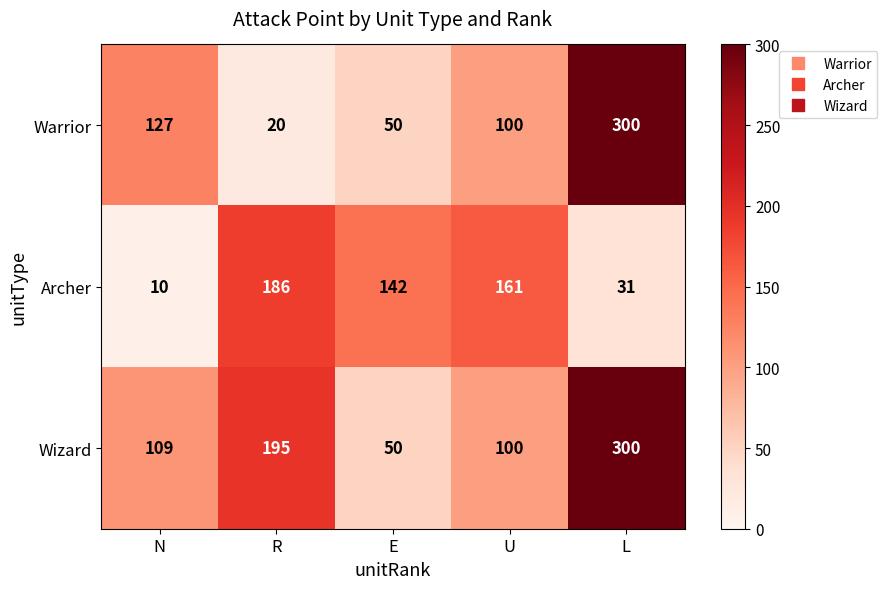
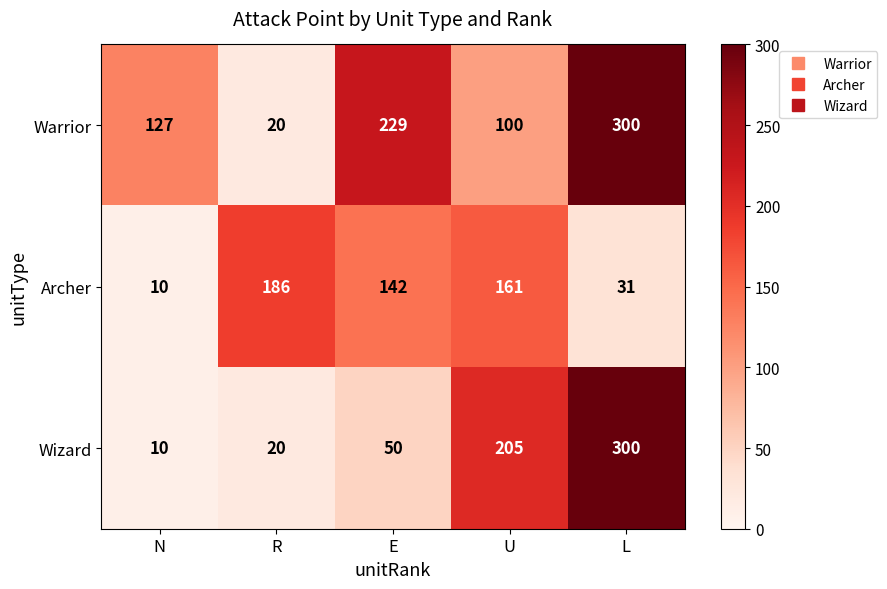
  {
    "Warrior": {
      "N": 127,
      "R": 20,
-     "E": 50,
+     "E": 229,
      "U": 100,
      "L": 300
    },
    "Archer": {
      "N": 10,
      "R": 186,
      "E": 142,
      "U": 161,
      "L": 31
    },
    "Wizard": {
-     "N": 109,
-     "R": 195,
+     "N": 10,
+     "R": 20,
      "E": 50,
-     "U": 100,
+     "U": 205,
      "L": 300
    }
  }
